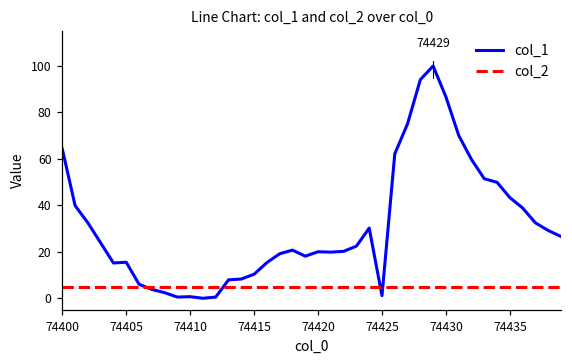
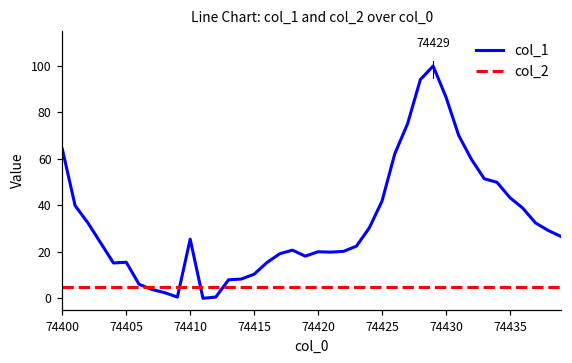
  {
    "col_1": {
      "74400": 64,
      "74405": 16,
-     "74410": 1,
+     "74410": 25,
      "74415": 10,
      "74420": 20,
-     "74425": 1,
+     "74425": 42,
      "74430": 87,
      "74435": 43
    },
    "col_2": {
      "74400": 5,
      "74405": 5,
      "74410": 5,
      "74415": 5,
      "74420": 5,
      "74425": 5,
      "74430": 5,
      "74435": 5
    }
  }
